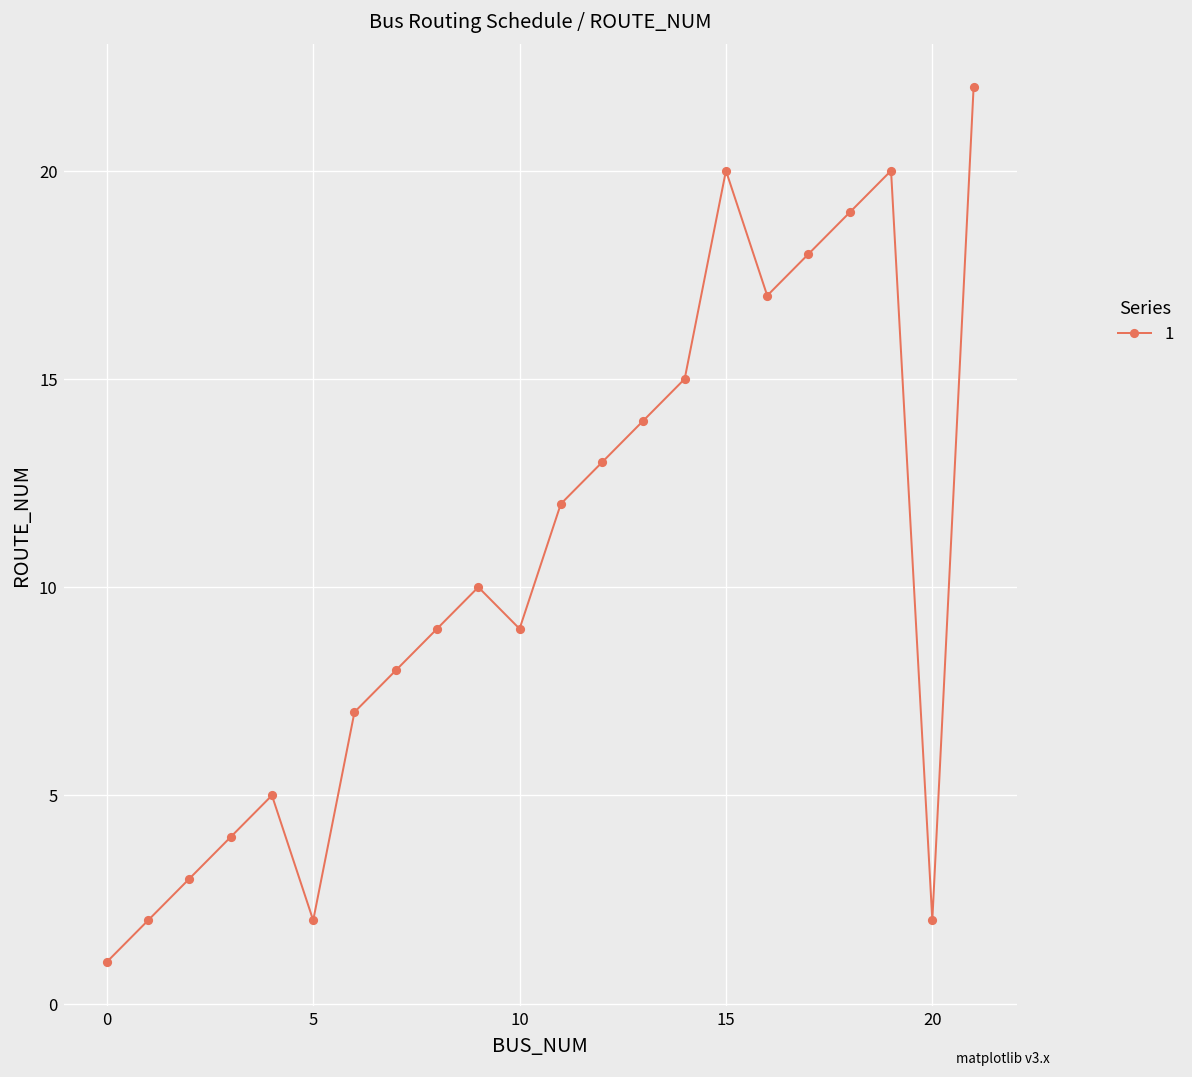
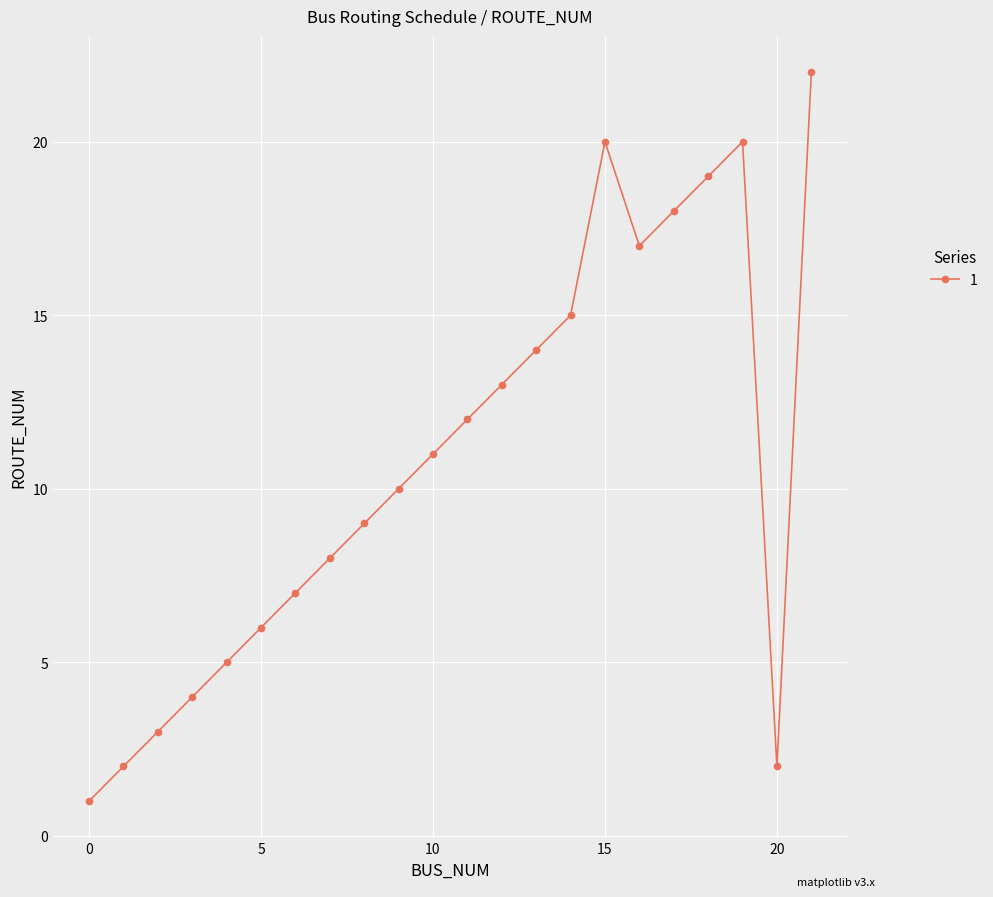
  {
    "0": 1,
-   "5": 2,
-   "10": 9,
+   "5": 6,
+   "10": 11,
    "15": 20,
    "20": 2
  }
